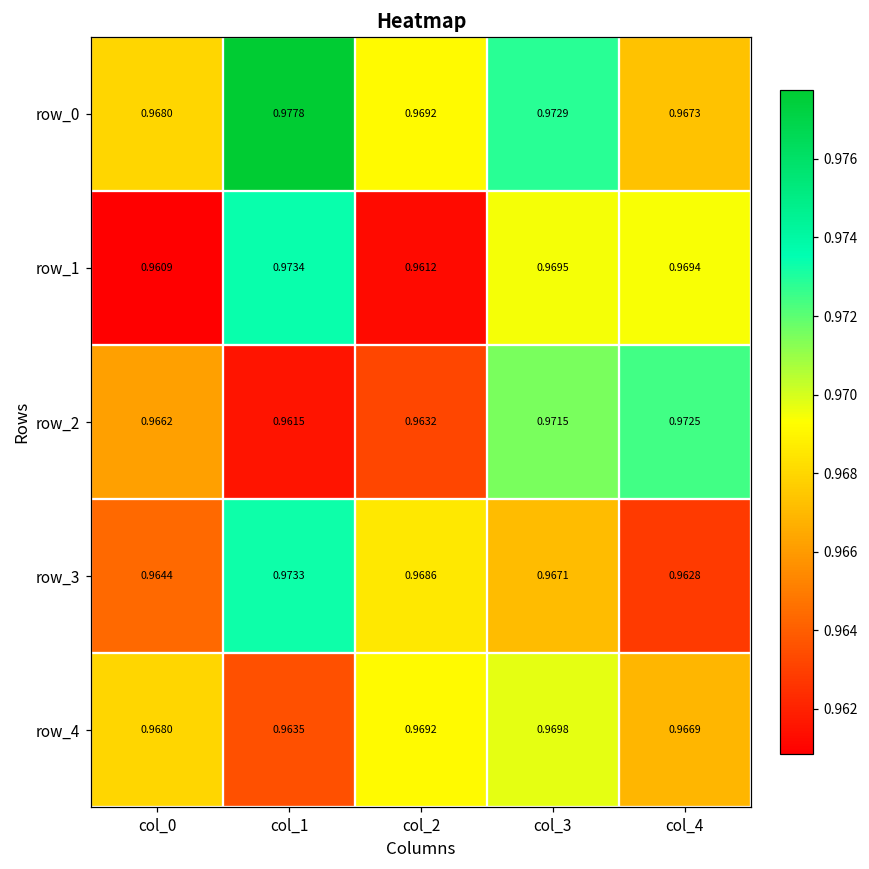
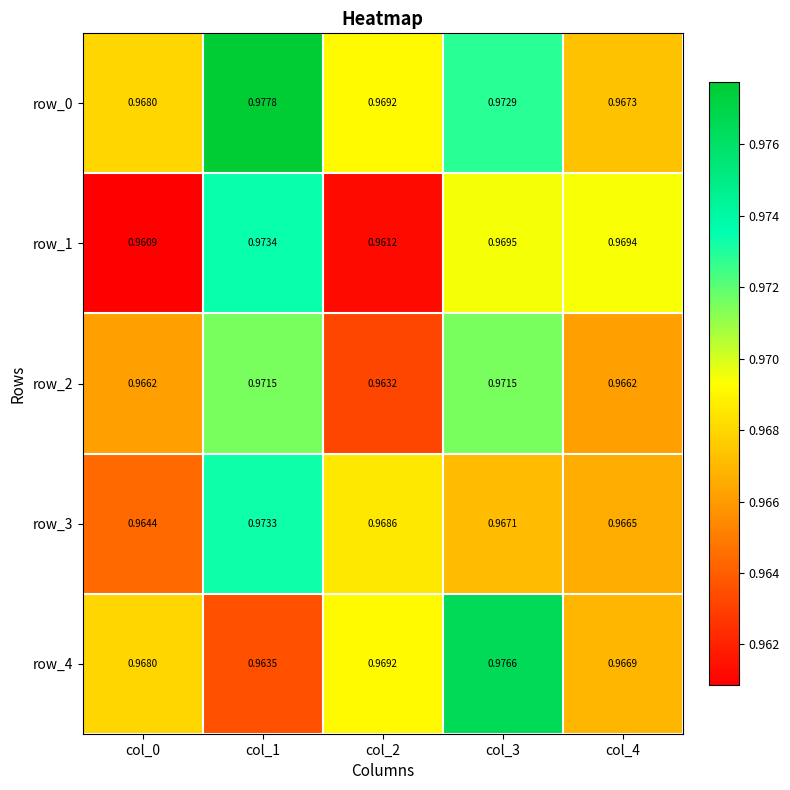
  {
    "row_0": {
      "col_0": 0.9680,
      "col_1": 0.9778,
      "col_2": 0.9692,
      "col_3": 0.9729,
      "col_4": 0.9673
    },
    "row_1": {
      "col_0": 0.9609,
      "col_1": 0.9734,
      "col_2": 0.9612,
      "col_3": 0.9695,
      "col_4": 0.9694
    },
    "row_2": {
      "col_0": 0.9662,
-     "col_1": 0.9615,
+     "col_1": 0.9715,
      "col_2": 0.9632,
      "col_3": 0.9715,
-     "col_4": 0.9725
+     "col_4": 0.9662
    },
    "row_3": {
      "col_0": 0.9644,
      "col_1": 0.9733,
      "col_2": 0.9686,
      "col_3": 0.9671,
-     "col_4": 0.9628
+     "col_4": 0.9665
    },
    "row_4": {
      "col_0": 0.9680,
      "col_1": 0.9635,
      "col_2": 0.9692,
-     "col_3": 0.9698,
+     "col_3": 0.9766,
      "col_4": 0.9669
    }
  }
